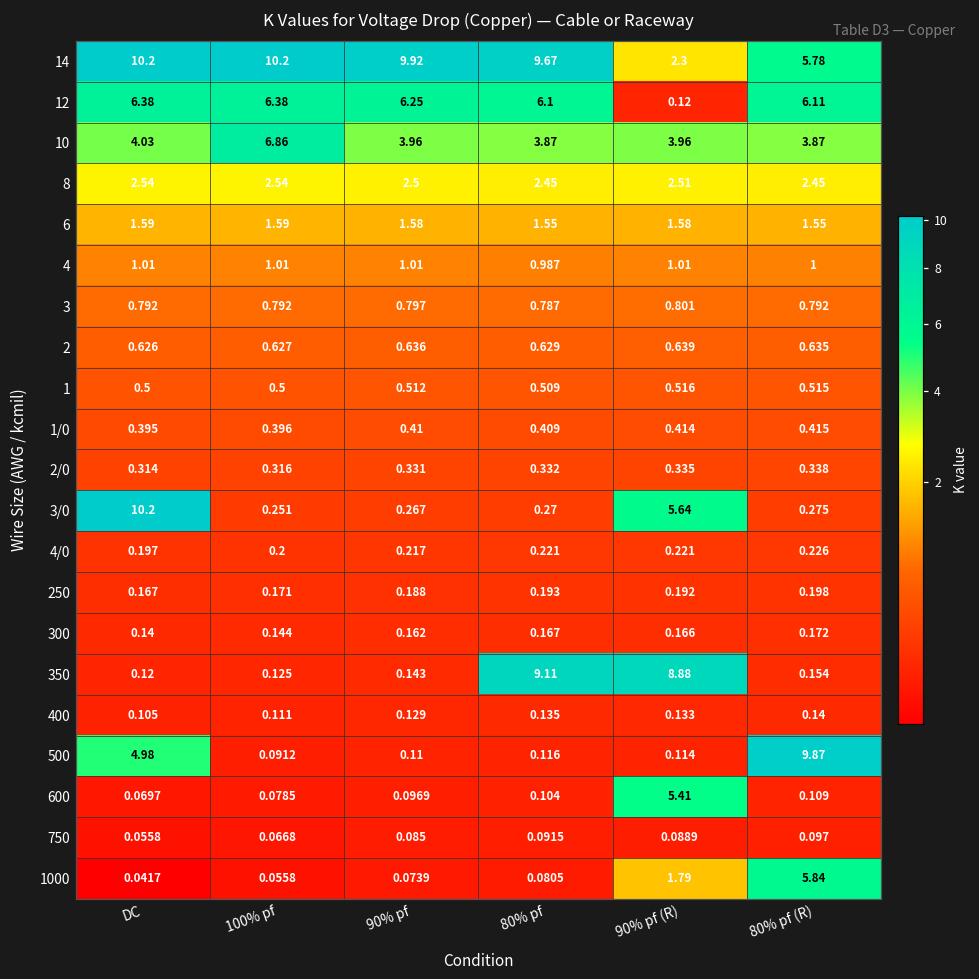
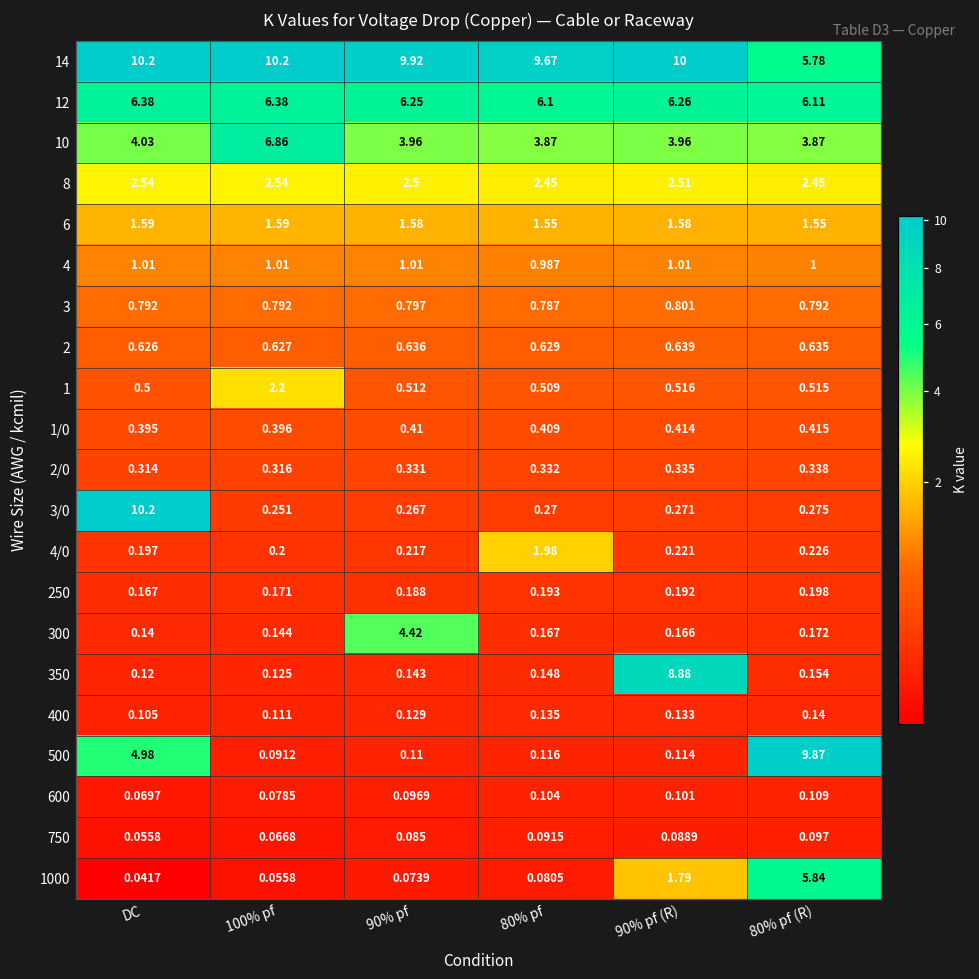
  {
    "14": {
      "DC": 10.2,
      "100% pf": 10.2,
      "90% pf": 9.92,
      "80% pf": 9.67,
-     "90% pf (R)": 2.3,
+     "90% pf (R)": 10,
      "80% pf (R)": 5.78
    },
    "12": {
      "DC": 6.38,
      "100% pf": 6.38,
      "90% pf": 6.25,
      "80% pf": 6.1,
-     "90% pf (R)": 0.12,
+     "90% pf (R)": 6.26,
      "80% pf (R)": 6.11
    },
    "10": {
      "DC": 4.03,
      "100% pf": 6.86,
      "90% pf": 3.96,
      "80% pf": 3.87,
      "90% pf (R)": 3.96,
      "80% pf (R)": 3.87
    },
    "8": {
      "DC": 2.54,
      "100% pf": 2.54,
      "90% pf": 2.5,
      "80% pf": 2.45,
      "90% pf (R)": 2.51,
      "80% pf (R)": 2.45
    },
    "6": {
      "DC": 1.59,
      "100% pf": 1.59,
      "90% pf": 1.58,
      "80% pf": 1.55,
      "90% pf (R)": 1.58,
      "80% pf (R)": 1.55
    },
    "4": {
      "DC": 1.01,
      "100% pf": 1.01,
      "90% pf": 1.01,
      "80% pf": 0.987,
      "90% pf (R)": 1.01,
      "80% pf (R)": 1
    },
    "3": {
      "DC": 0.792,
      "100% pf": 0.792,
      "90% pf": 0.797,
      "80% pf": 0.787,
      "90% pf (R)": 0.801,
      "80% pf (R)": 0.792
    },
    "2": {
      "DC": 0.626,
      "100% pf": 0.627,
      "90% pf": 0.636,
      "80% pf": 0.629,
      "90% pf (R)": 0.639,
      "80% pf (R)": 0.635
    },
    "1": {
      "DC": 0.5,
-     "100% pf": 0.5,
+     "100% pf": 2.2,
      "90% pf": 0.512,
      "80% pf": 0.509,
      "90% pf (R)": 0.516,
      "80% pf (R)": 0.515
    },
    "1/0": {
      "DC": 0.395,
      "100% pf": 0.396,
      "90% pf": 0.41,
      "80% pf": 0.409,
      "90% pf (R)": 0.414,
      "80% pf (R)": 0.415
    },
    "2/0": {
      "DC": 0.314,
      "100% pf": 0.316,
      "90% pf": 0.331,
      "80% pf": 0.332,
      "90% pf (R)": 0.335,
      "80% pf (R)": 0.338
    },
    "3/0": {
      "DC": 10.2,
      "100% pf": 0.251,
      "90% pf": 0.267,
      "80% pf": 0.27,
-     "90% pf (R)": 5.64,
+     "90% pf (R)": 0.271,
      "80% pf (R)": 0.275
    },
    "4/0": {
      "DC": 0.197,
      "100% pf": 0.2,
      "90% pf": 0.217,
-     "80% pf": 0.221,
+     "80% pf": 1.98,
      "90% pf (R)": 0.221,
      "80% pf (R)": 0.226
    },
    "250": {
      "DC": 0.167,
      "100% pf": 0.171,
      "90% pf": 0.188,
      "80% pf": 0.193,
      "90% pf (R)": 0.192,
      "80% pf (R)": 0.198
    },
    "300": {
      "DC": 0.14,
      "100% pf": 0.144,
-     "90% pf": 0.162,
+     "90% pf": 4.42,
      "80% pf": 0.167,
      "90% pf (R)": 0.166,
      "80% pf (R)": 0.172
    },
    "350": {
      "DC": 0.12,
      "100% pf": 0.125,
      "90% pf": 0.143,
-     "80% pf": 9.11,
+     "80% pf": 0.148,
      "90% pf (R)": 8.88,
      "80% pf (R)": 0.154
    },
    "400": {
      "DC": 0.105,
      "100% pf": 0.111,
      "90% pf": 0.129,
      "80% pf": 0.135,
      "90% pf (R)": 0.133,
      "80% pf (R)": 0.14
    },
    "500": {
      "DC": 4.98,
      "100% pf": 0.0912,
      "90% pf": 0.11,
      "80% pf": 0.116,
      "90% pf (R)": 0.114,
      "80% pf (R)": 9.87
    },
    "600": {
      "DC": 0.0697,
      "100% pf": 0.0785,
      "90% pf": 0.0969,
      "80% pf": 0.104,
-     "90% pf (R)": 5.41,
+     "90% pf (R)": 0.101,
      "80% pf (R)": 0.109
    },
    "750": {
      "DC": 0.0558,
      "100% pf": 0.0668,
      "90% pf": 0.085,
      "80% pf": 0.0915,
      "90% pf (R)": 0.0889,
      "80% pf (R)": 0.097
    },
    "1000": {
      "DC": 0.0417,
      "100% pf": 0.0558,
      "90% pf": 0.0739,
      "80% pf": 0.0805,
      "90% pf (R)": 1.79,
      "80% pf (R)": 5.84
    }
  }
